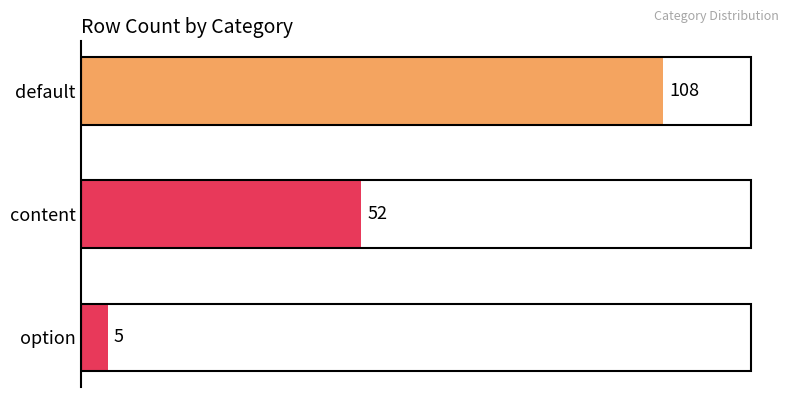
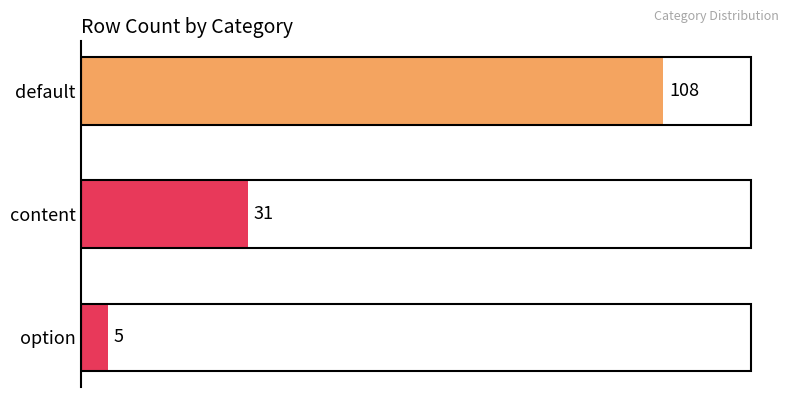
  {
    "default": 108,
-   "content": 52,
+   "content": 31,
    "option": 5
  }
